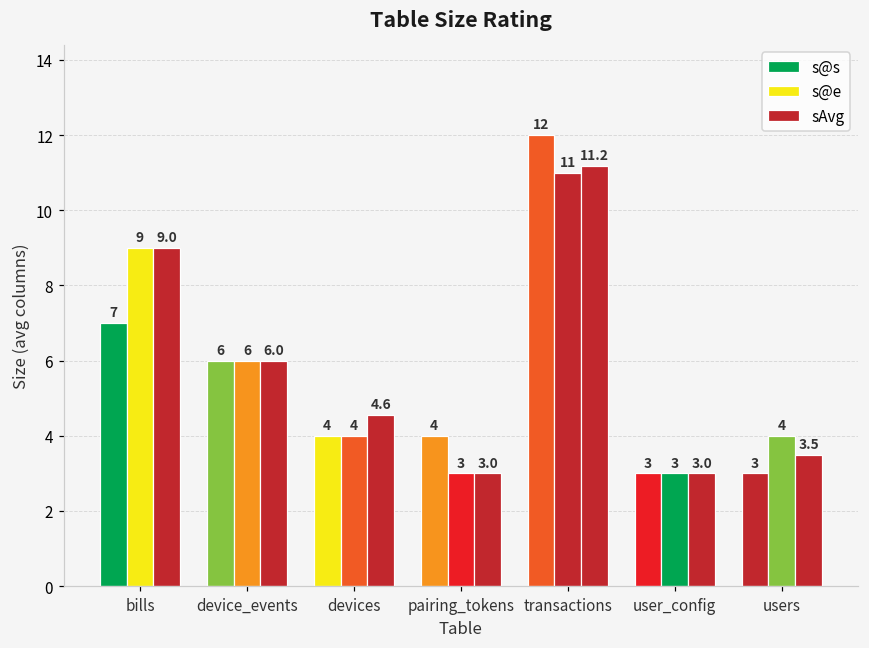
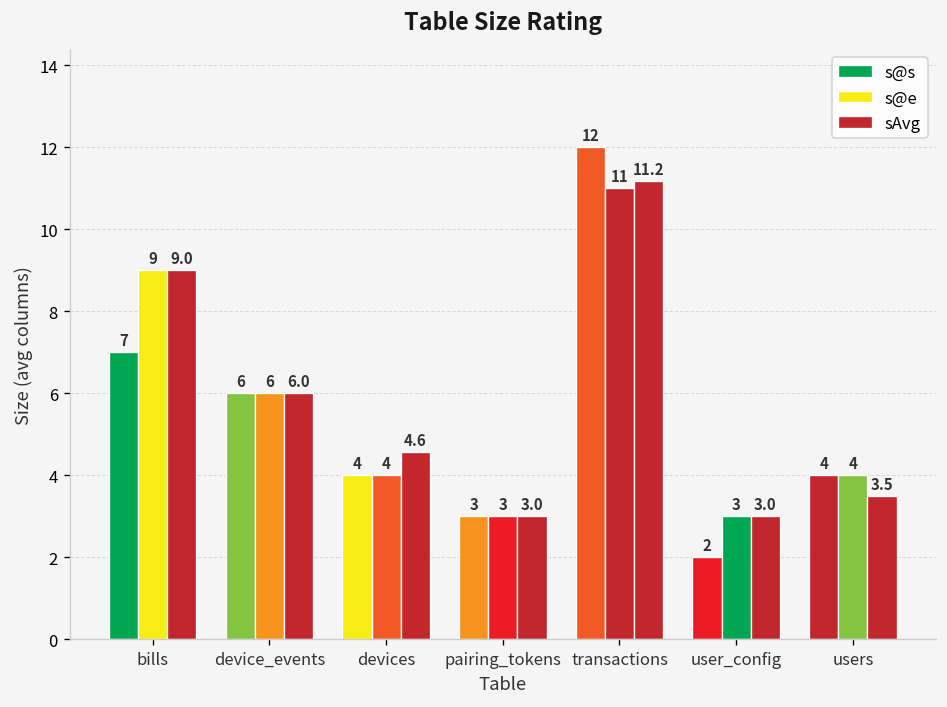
  {
    "s@s": {
      "bills": 7,
      "device_events": 6,
      "devices": 4,
-     "pairing_tokens": 4,
+     "pairing_tokens": 3,
      "transactions": 12,
-     "user_config": 3,
-     "users": 3
+     "user_config": 2,
+     "users": 4
    },
    "s@e": {
      "bills": 9,
      "device_events": 6,
      "devices": 4,
      "pairing_tokens": 3,
      "transactions": 11,
      "user_config": 3,
      "users": 4
    },
    "sAvg": {
      "bills": 9.0,
      "device_events": 6.0,
      "devices": 4.6,
      "pairing_tokens": 3.0,
      "transactions": 11.2,
      "user_config": 3.0,
      "users": 3.5
    }
  }
